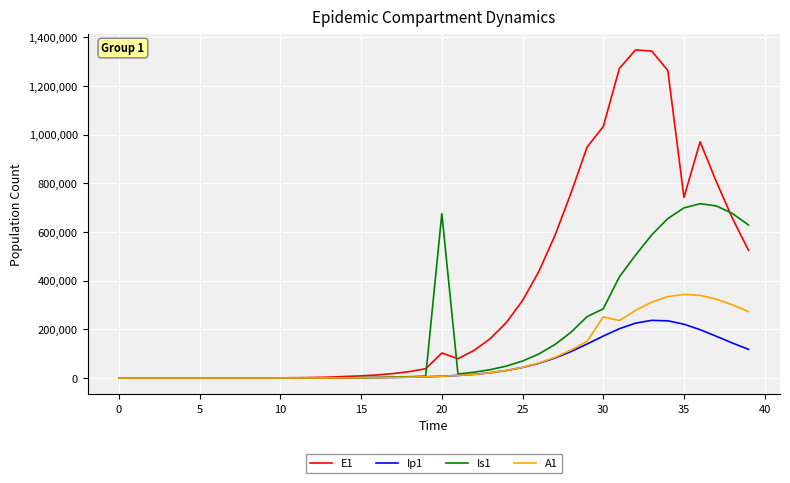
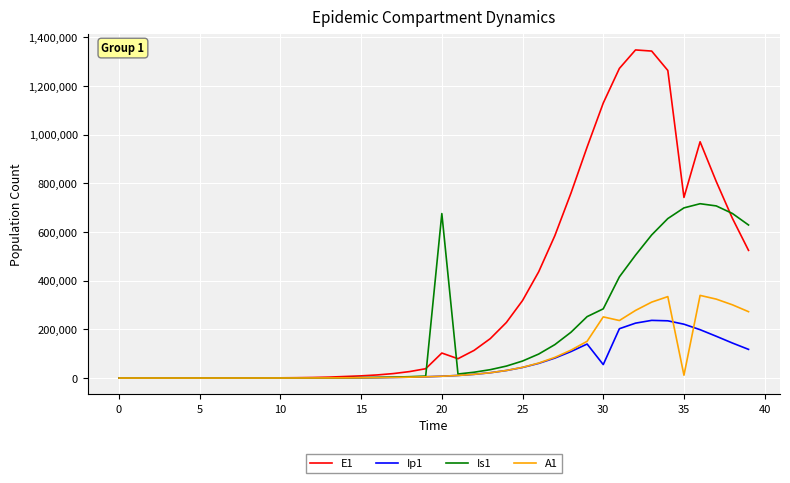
  {
    "E1": {
      "20": "100,000",
      "25": "320,000",
-     "30": "1,030,000",
+     "30": "1,130,000",
      "35": "740,000"
    },
    "Ip1": {
-     "30": "170,000",
+     "30": "60,000",
      "35": "220,000"
    },
    "Is1": {
      "20": "680,000",
      "25": "70,000",
      "30": "280,000",
      "35": "700,000"
    },
    "A1": {
      "30": "250,000",
-     "35": "340,000"
+     "35": "10,000"
    }
  }
